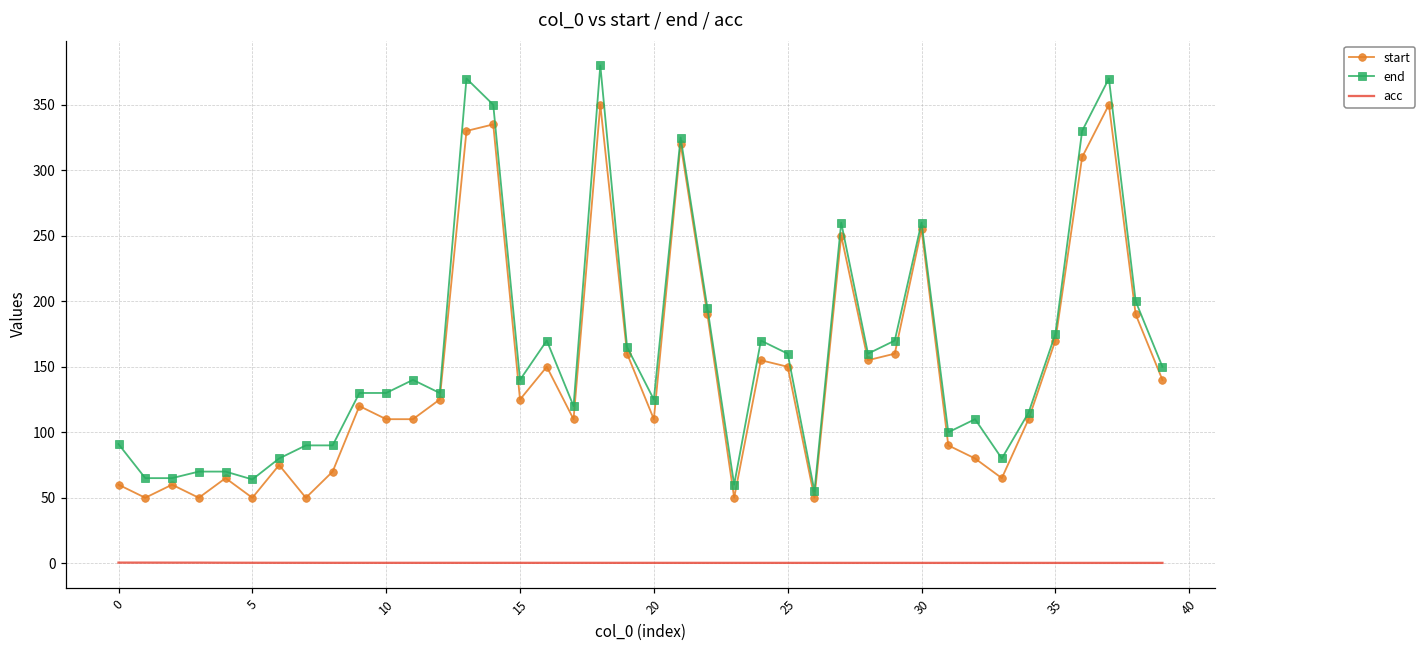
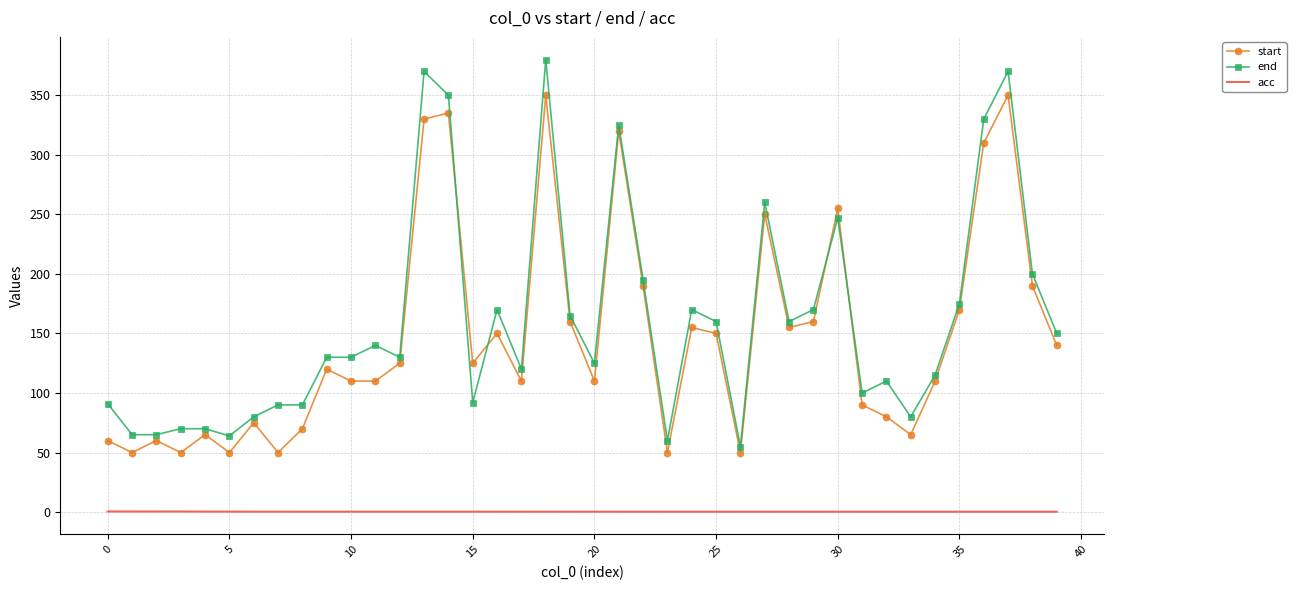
  {
    "end": {
      "0": 91,
      "5": 64,
      "10": 130,
-     "15": 140,
+     "15": 92,
      "20": 125,
      "25": 160,
-     "30": 260,
+     "30": 247,
      "35": 175
    }
  }
